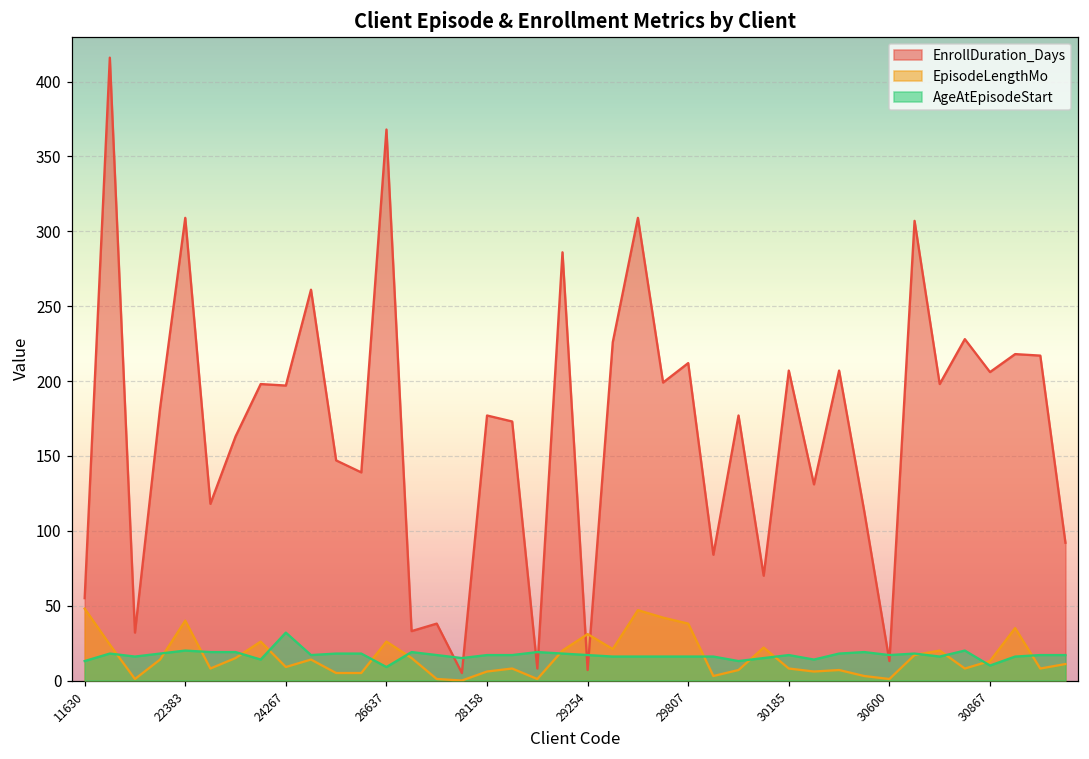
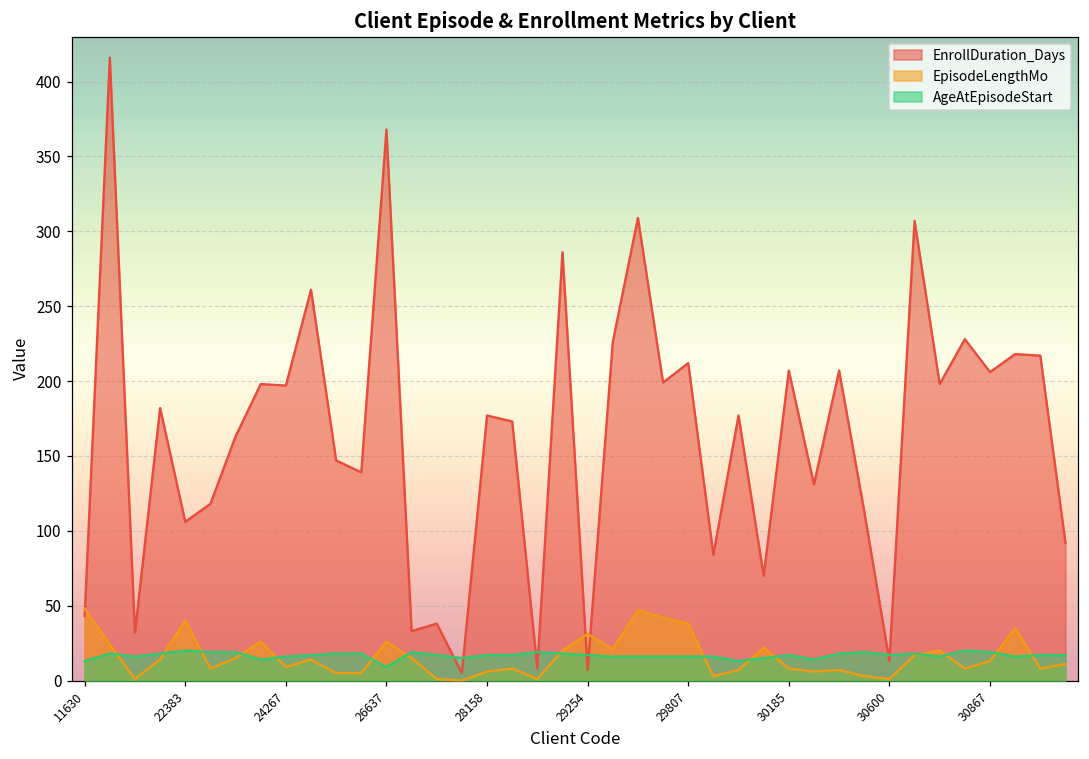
  {
    "EnrollDuration_Days": {
-     "11630": 55,
-     "22383": 309,
+     "11630": 43,
+     "22383": 106,
      "24267": 197,
      "26637": 368,
      "28158": 177,
      "29254": 7,
      "29807": 212,
      "30185": 207,
      "30600": 13,
      "30867": 206
    },
    "EpisodeLengthMo": {
      "11630": 48,
      "22383": 40,
      "24267": 9,
      "26637": 26,
      "28158": 6,
      "29254": 31,
      "29807": 38,
      "30185": 8,
      "30600": 1,
      "30867": 13
    },
    "AgeAtEpisodeStart": {
      "11630": 13,
      "22383": 20,
-     "24267": 32,
+     "24267": 16,
      "26637": 9,
      "28158": 17,
      "29254": 17,
      "29807": 16,
      "30185": 17,
      "30600": 17,
-     "30867": 10
+     "30867": 19
    }
  }
